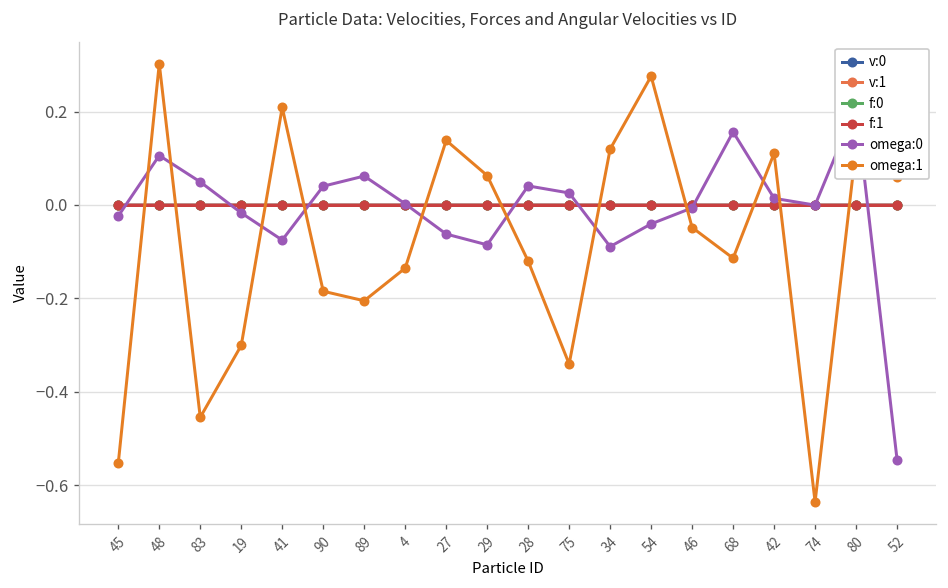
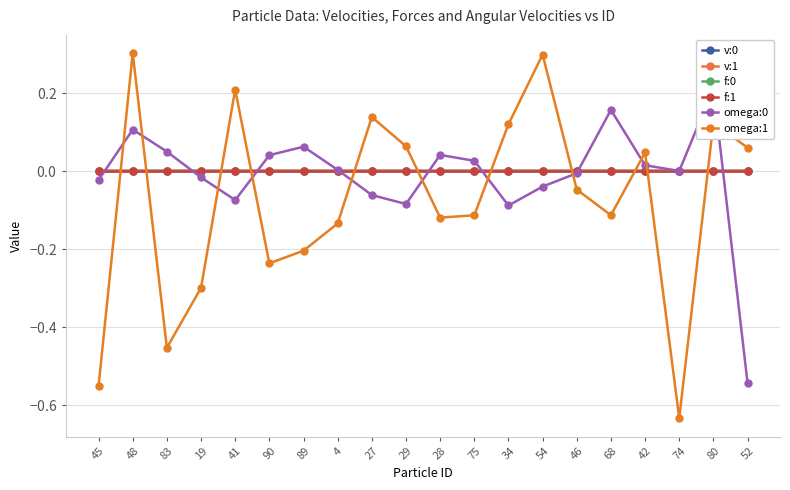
  {
    "f:1": {
      "45": 0.00,
      "48": 0.00,
      "83": 0.00,
      "19": 0.00,
      "41": 0.00,
      "90": 0.00,
      "89": 0.00,
      "27": 0.00,
      "29": 0.00,
      "28": 0.00,
      "75": 0.00,
      "34": 0.00,
      "54": 0.00,
      "68": 0.00,
      "42": 0.00,
      "80": 0.00,
      "52": 0.00
    },
    "omega:0": {
      "45": -0.02,
      "48": 0.11,
      "83": 0.05,
      "19": -0.02,
      "41": -0.08,
      "90": 0.04,
      "89": 0.06,
      "27": -0.06,
      "29": -0.09,
      "28": 0.04,
      "75": 0.03,
      "34": -0.09,
      "54": -0.04,
      "68": 0.16,
      "42": 0.01,
      "52": -0.54
    },
    "omega:1": {
      "45": -0.55,
      "48": 0.30,
      "83": -0.45,
      "19": -0.30,
      "41": 0.21,
-     "90": -0.18,
+     "90": -0.24,
      "89": -0.20,
      "4": -0.14,
      "27": 0.14,
      "29": 0.06,
      "28": -0.12,
-     "75": -0.34,
+     "75": -0.11,
      "34": 0.12,
-     "54": 0.28,
+     "54": 0.30,
      "46": -0.05,
      "68": -0.11,
-     "42": 0.11,
+     "42": 0.05,
      "74": -0.64,
      "52": 0.06
    }
  }
